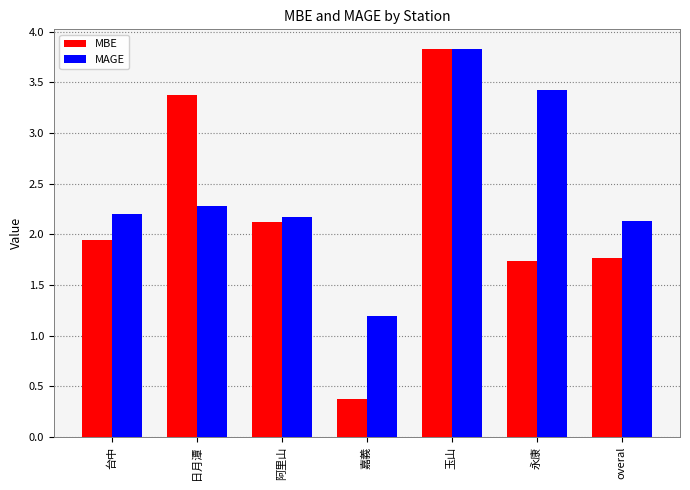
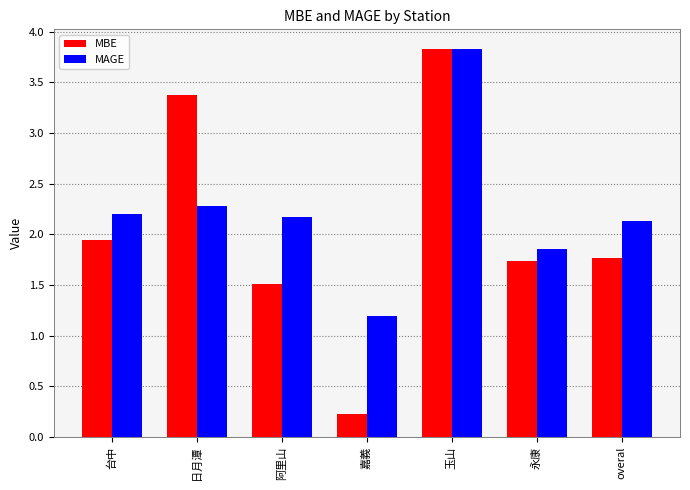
  {
    "MBE": {
      "台中": 1.95,
      "日月潭": 3.37,
-     "阿里山": 2.12,
-     "嘉義": 0.38,
+     "阿里山": 1.51,
+     "嘉義": 0.23,
      "玉山": 3.83,
      "永康": 1.74,
      "overal": 1.77
    },
    "MAGE": {
      "台中": 2.20,
      "日月潭": 2.28,
      "阿里山": 2.17,
      "嘉義": 1.20,
      "玉山": 3.83,
-     "永康": 3.43,
+     "永康": 1.86,
      "overal": 2.13
    }
  }
